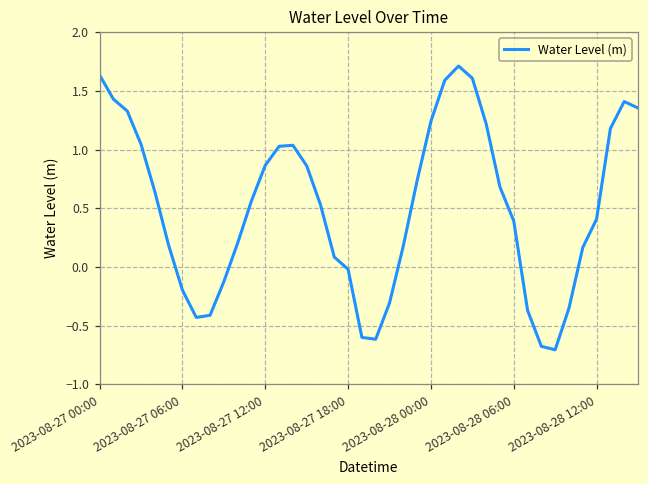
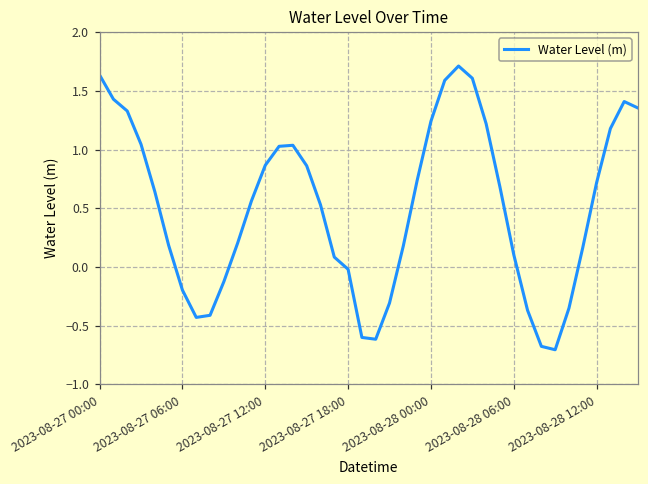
  {
    "2023-08-27 00:00": 1.64,
    "2023-08-27 06:00": -0.20,
    "2023-08-27 12:00": 0.87,
    "2023-08-27 18:00": -0.02,
    "2023-08-28 00:00": 1.24,
-   "2023-08-28 06:00": 0.39,
-   "2023-08-28 12:00": 0.41
+   "2023-08-28 06:00": 0.11,
+   "2023-08-28 12:00": 0.72
  }
